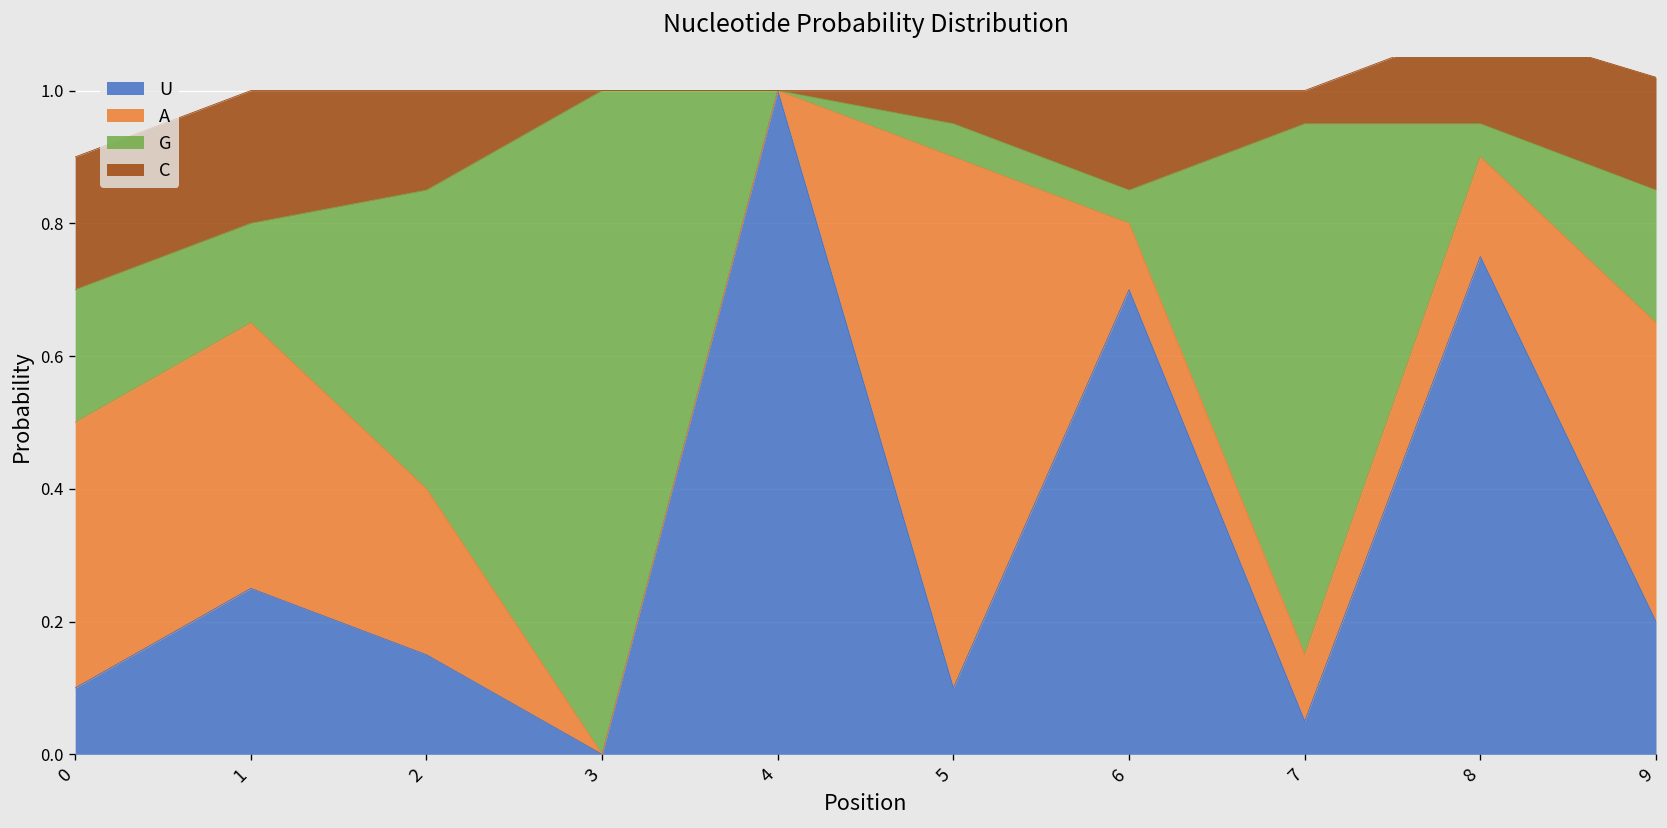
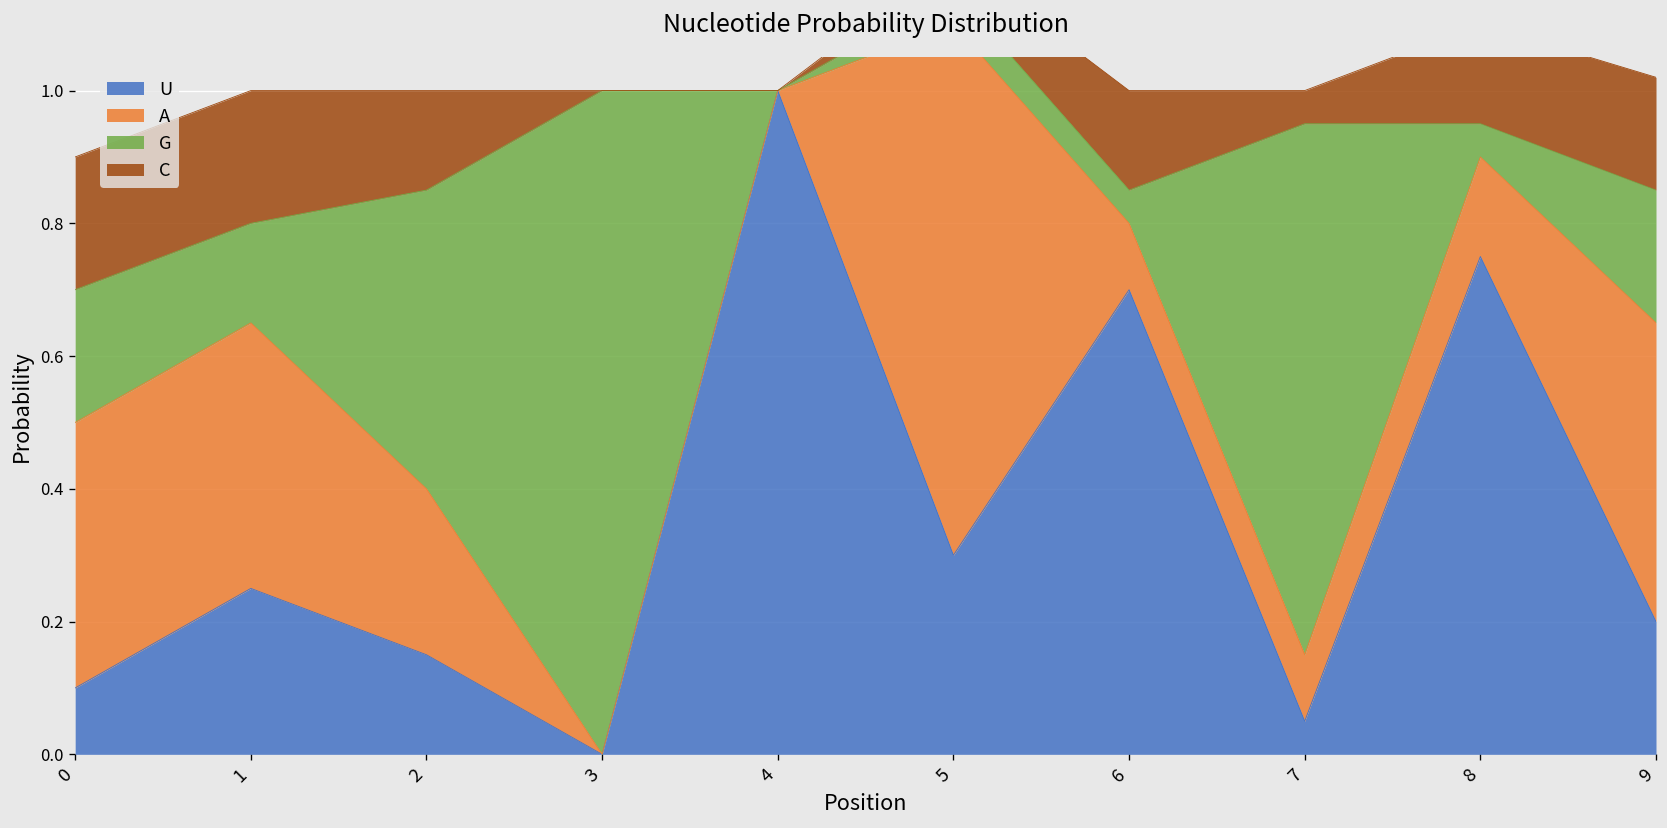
  {
    "U": {
      "0": 0.1,
      "1": 0.25,
      "2": 0.15,
-     "5": 0.1,
+     "5": 0.3,
      "6": 0.7,
      "7": 0.05,
      "8": 0.75,
      "9": 0.2
    },
    "A": {
      "0": 0.4,
      "1": 0.4,
      "2": 0.25,
      "6": 0.1,
      "7": 0.1,
      "8": 0.15,
      "9": 0.45
    },
    "G": {
      "0": 0.2,
      "1": 0.15,
      "2": 0.45,
      "6": 0.05,
      "7": 0.8,
      "8": 0.05,
      "9": 0.2
    },
    "C": {
      "0": 0.2,
      "1": 0.2,
      "2": 0.15,
      "6": 0.15,
      "7": 0.05,
      "9": 0.17
    }
  }
